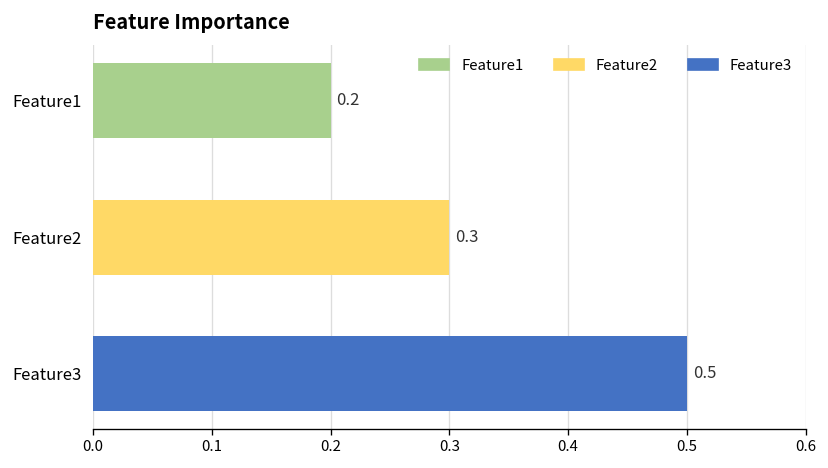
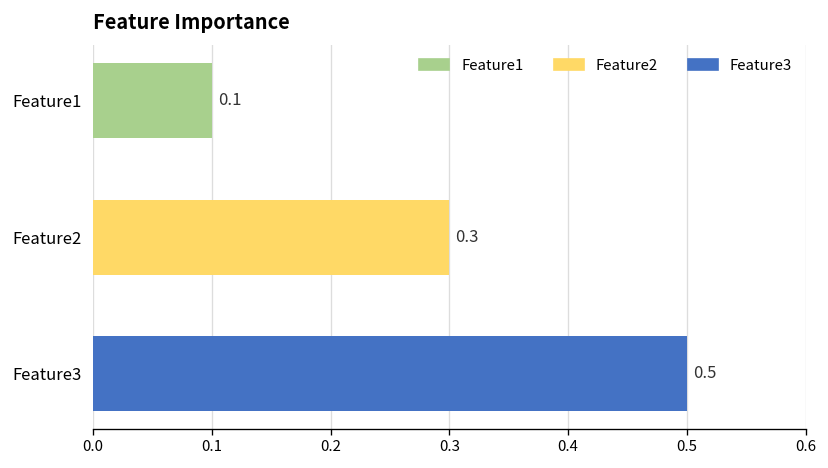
  {
-   "Feature1": 0.2,
+   "Feature1": 0.1,
    "Feature2": 0.3,
    "Feature3": 0.5
  }
